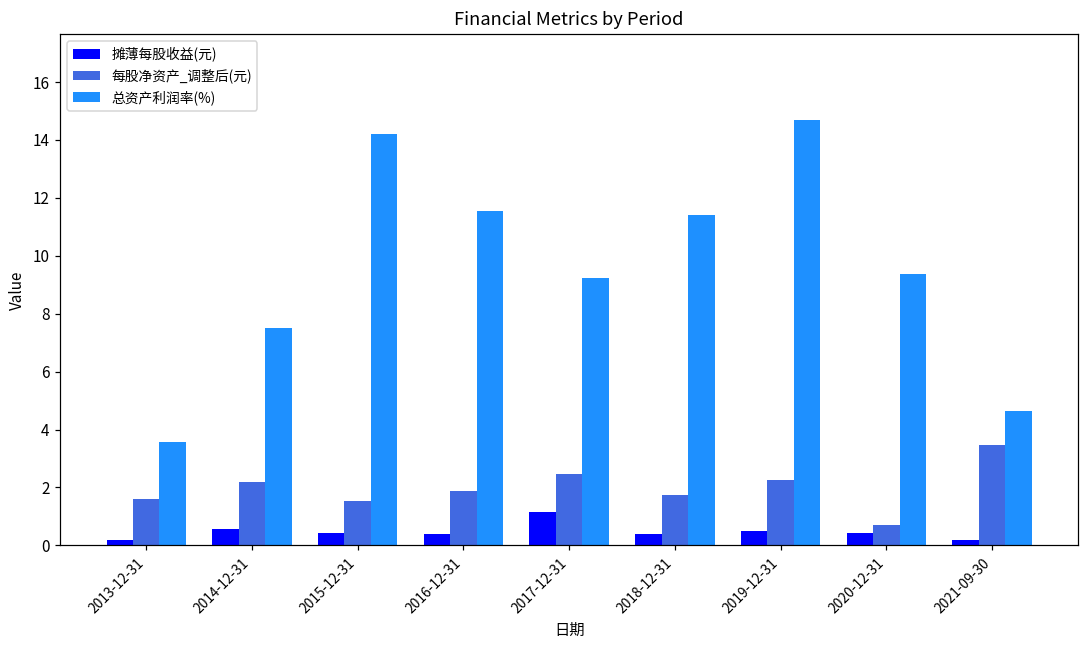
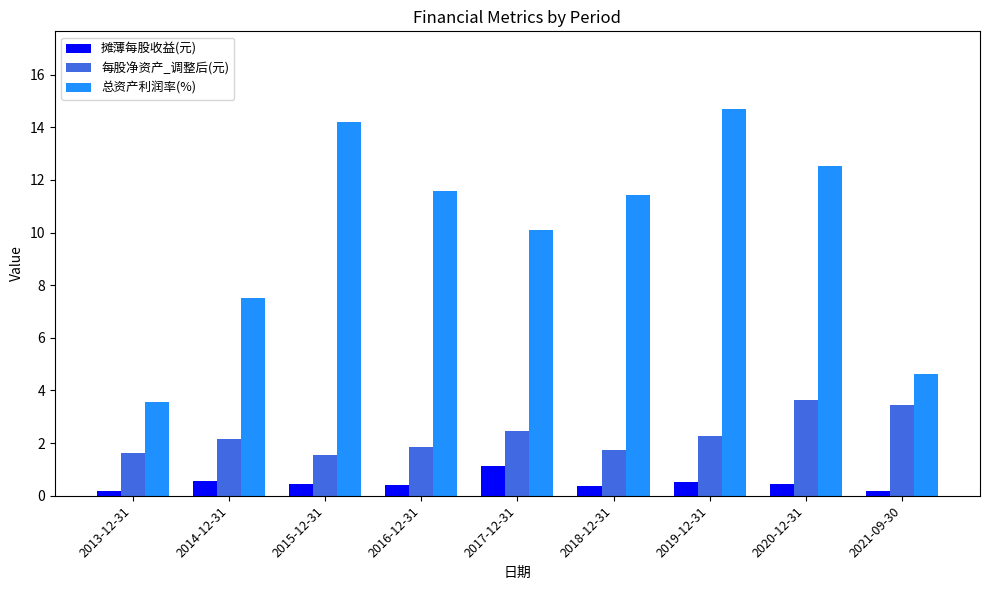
  {
    "摊薄每股收益(元)": {
      "2013-12-31": 0.2,
      "2014-12-31": 0.6,
      "2015-12-31": 0.4,
      "2016-12-31": 0.4,
      "2017-12-31": 1.1,
      "2018-12-31": 0.4,
      "2019-12-31": 0.5,
      "2020-12-31": 0.4,
      "2021-09-30": 0.2
    },
    "每股净资产_调整后(元)": {
      "2013-12-31": 1.6,
      "2014-12-31": 2.2,
      "2015-12-31": 1.5,
      "2016-12-31": 1.9,
      "2017-12-31": 2.5,
      "2018-12-31": 1.8,
      "2019-12-31": 2.3,
-     "2020-12-31": 0.7,
+     "2020-12-31": 3.7,
      "2021-09-30": 3.5
    },
    "总资产利润率(%)": {
      "2013-12-31": 3.6,
      "2014-12-31": 7.5,
      "2015-12-31": 14.2,
      "2016-12-31": 11.6,
-     "2017-12-31": 9.2,
+     "2017-12-31": 10.1,
      "2018-12-31": 11.4,
      "2019-12-31": 14.7,
-     "2020-12-31": 9.4,
+     "2020-12-31": 12.5,
      "2021-09-30": 4.6
    }
  }
